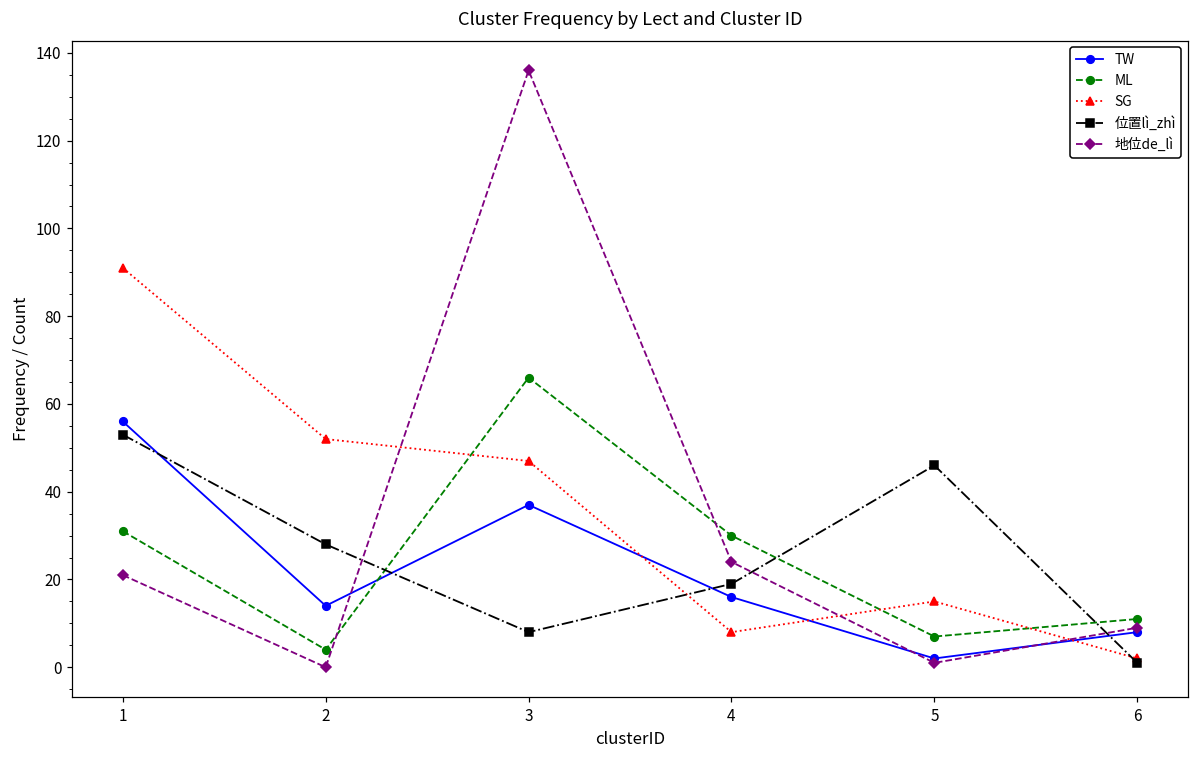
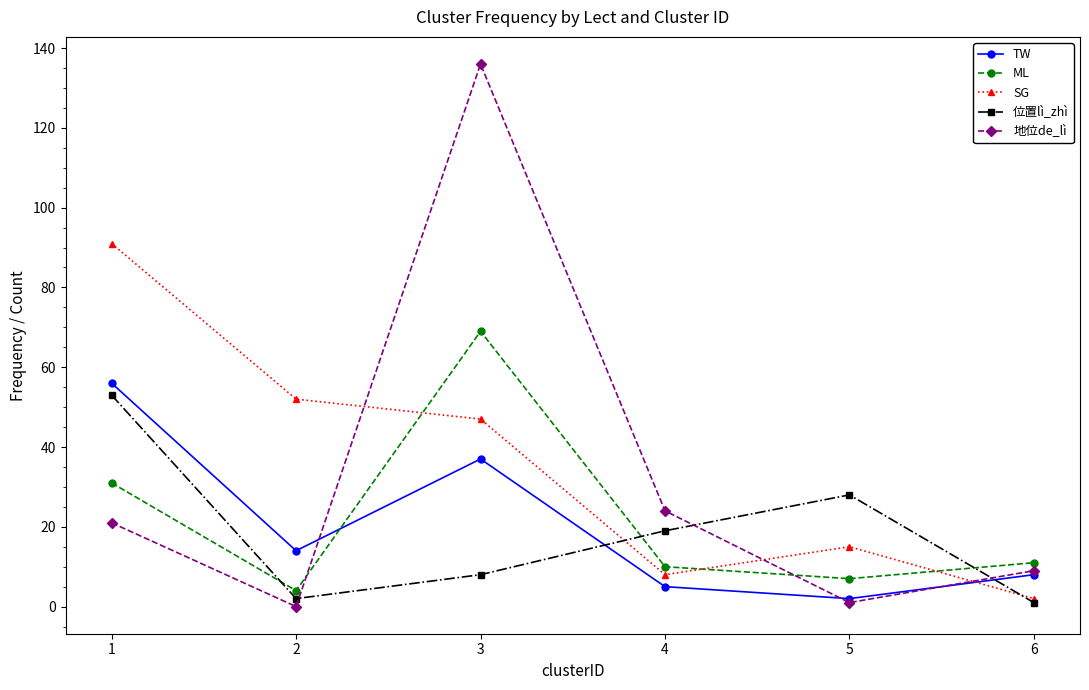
  {
    "TW": {
      "1": 56,
      "2": 14,
      "3": 37,
-     "4": 16,
+     "4": 5,
      "5": 2,
      "6": 8
    },
    "ML": {
      "1": 31,
      "2": 4,
-     "3": 66,
-     "4": 30,
+     "3": 69,
+     "4": 10,
      "5": 7,
      "6": 11
    },
    "SG": {
      "1": 91,
      "2": 52,
      "3": 47,
      "4": 8,
      "5": 15,
      "6": 2
    },
    "位置lì_zhì": {
      "1": 53,
-     "2": 28,
+     "2": 2,
      "3": 8,
      "4": 19,
-     "5": 46,
+     "5": 28,
      "6": 1
    },
    "地位de_lì": {
      "1": 21,
      "2": 0,
      "3": 136,
      "4": 24,
      "5": 1,
      "6": 9
    }
  }
